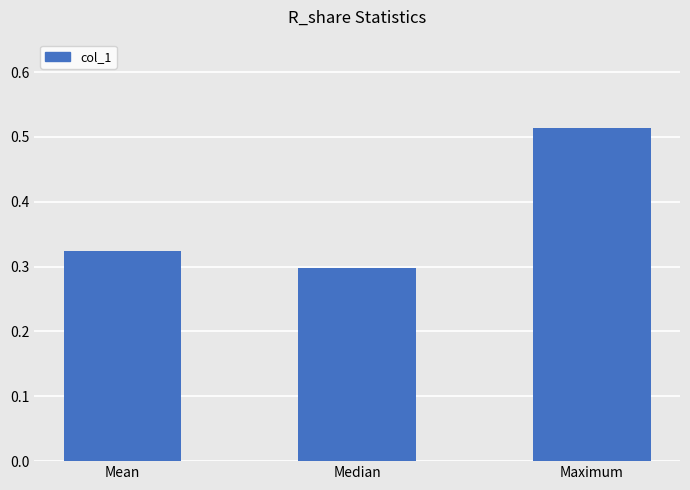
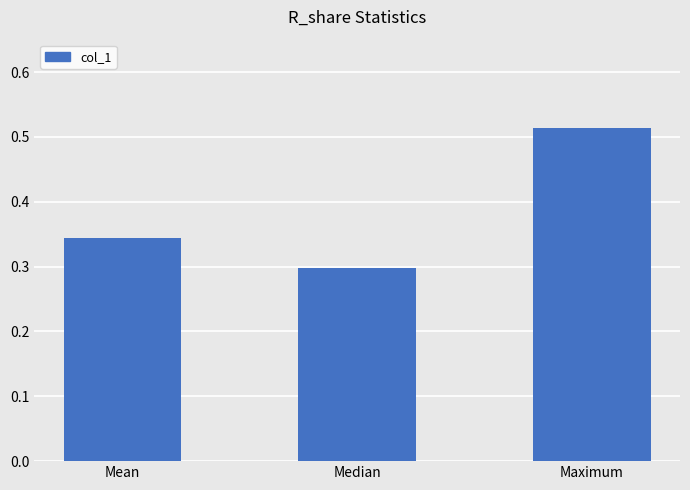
  {
-   "Mean": 0.32,
+   "Mean": 0.34,
    "Median": 0.30,
    "Maximum": 0.51
  }
